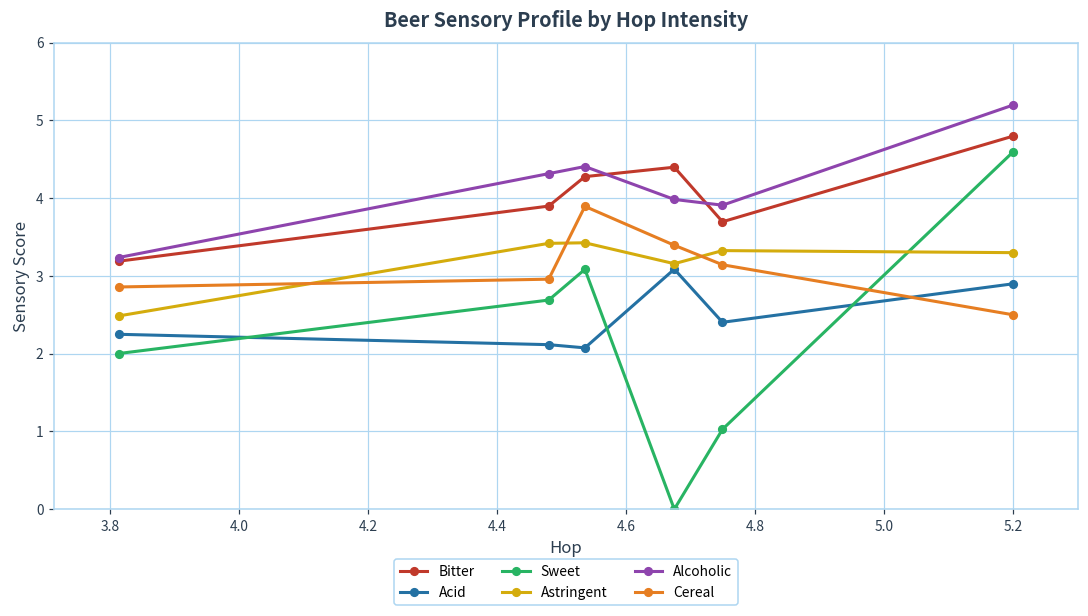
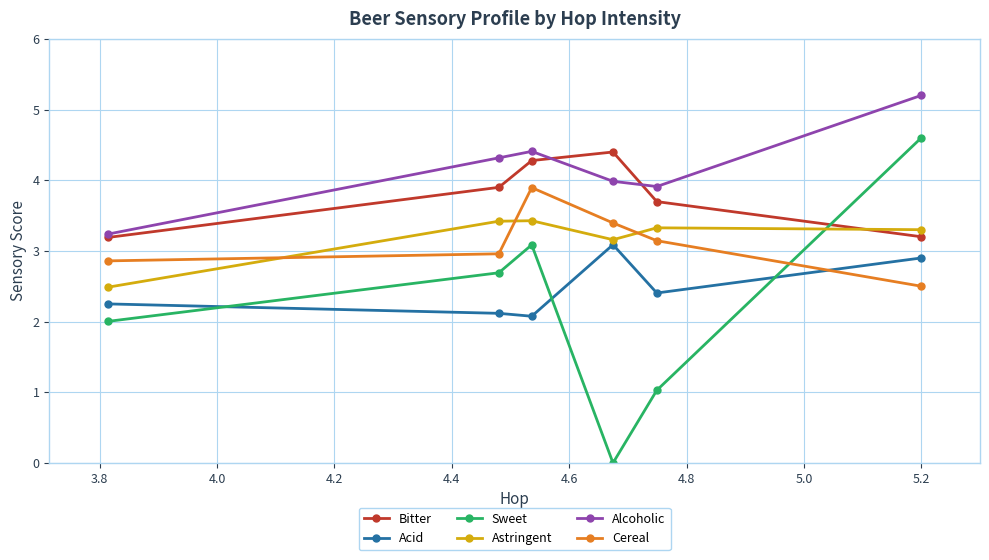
  {
    "Bitter": {
-     "5.2": 4.8
+     "5.2": 3.2
    },
    "Acid": {
      "5.2": 2.9
    },
    "Sweet": {
      "5.2": 4.6
    },
    "Alcoholic": {
      "5.2": 5.2
    }
  }
